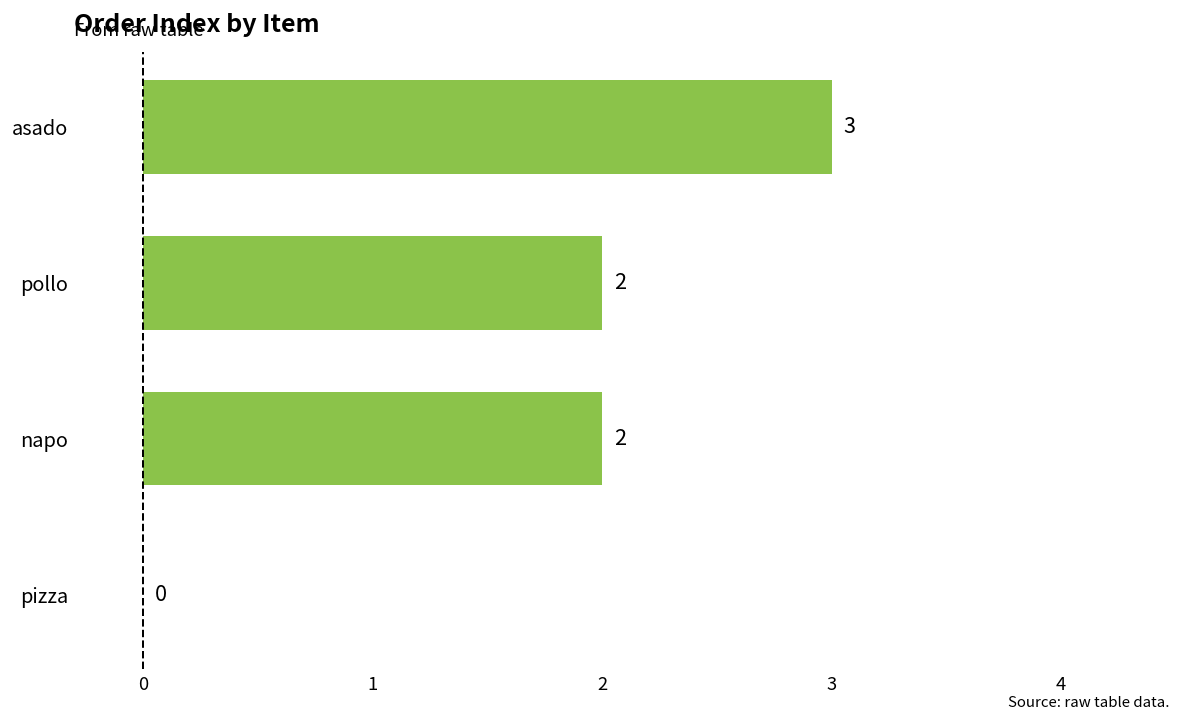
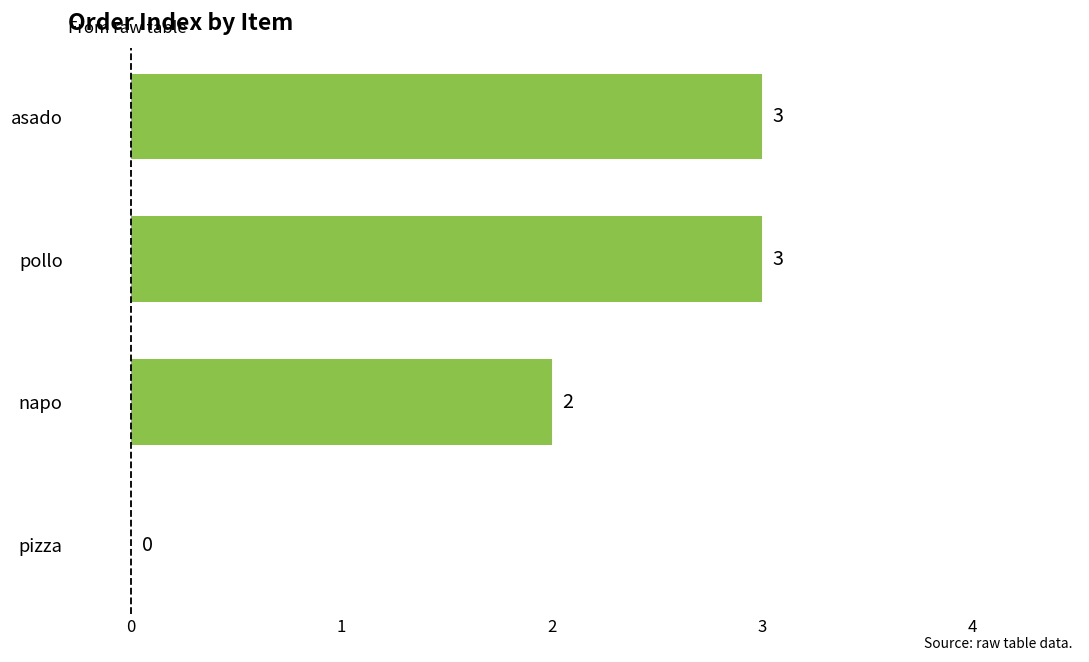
  {
    "asado": 3,
-   "pollo": 2,
+   "pollo": 3,
    "napo": 2,
    "pizza": 0
  }
